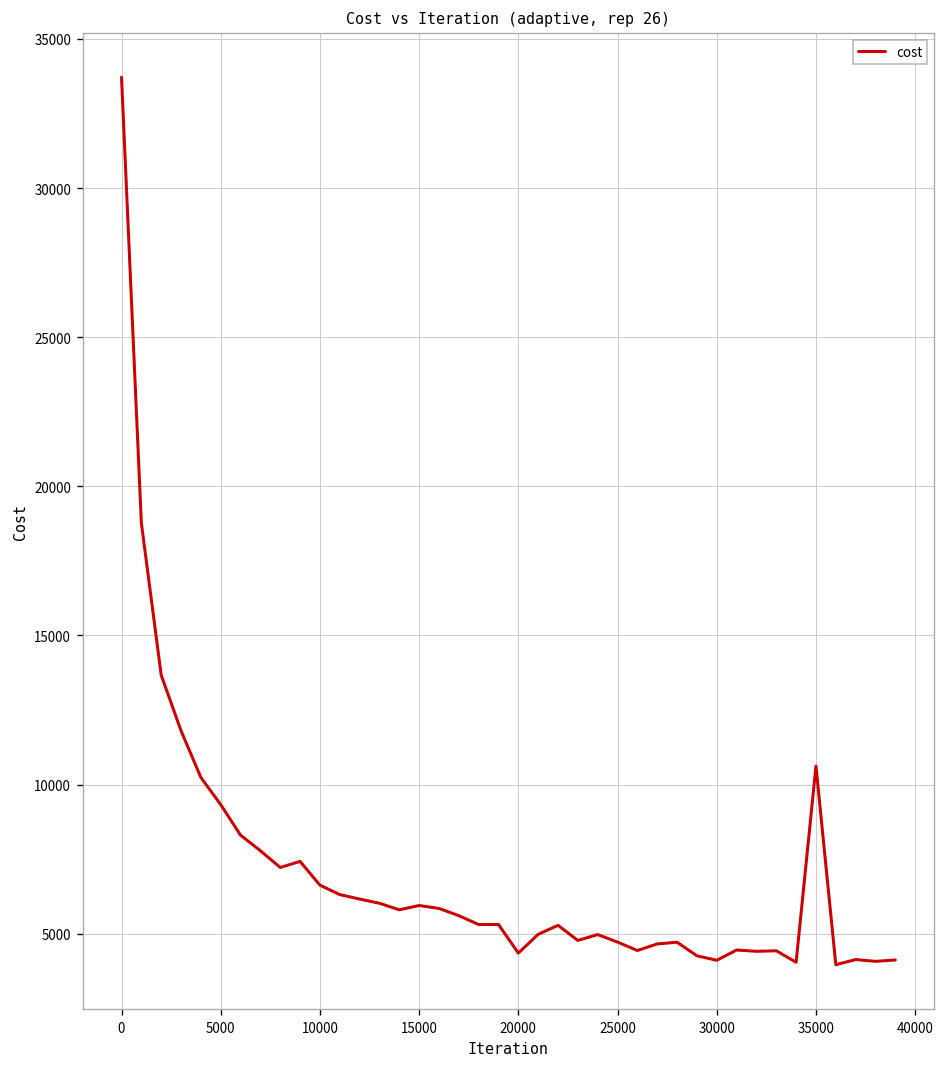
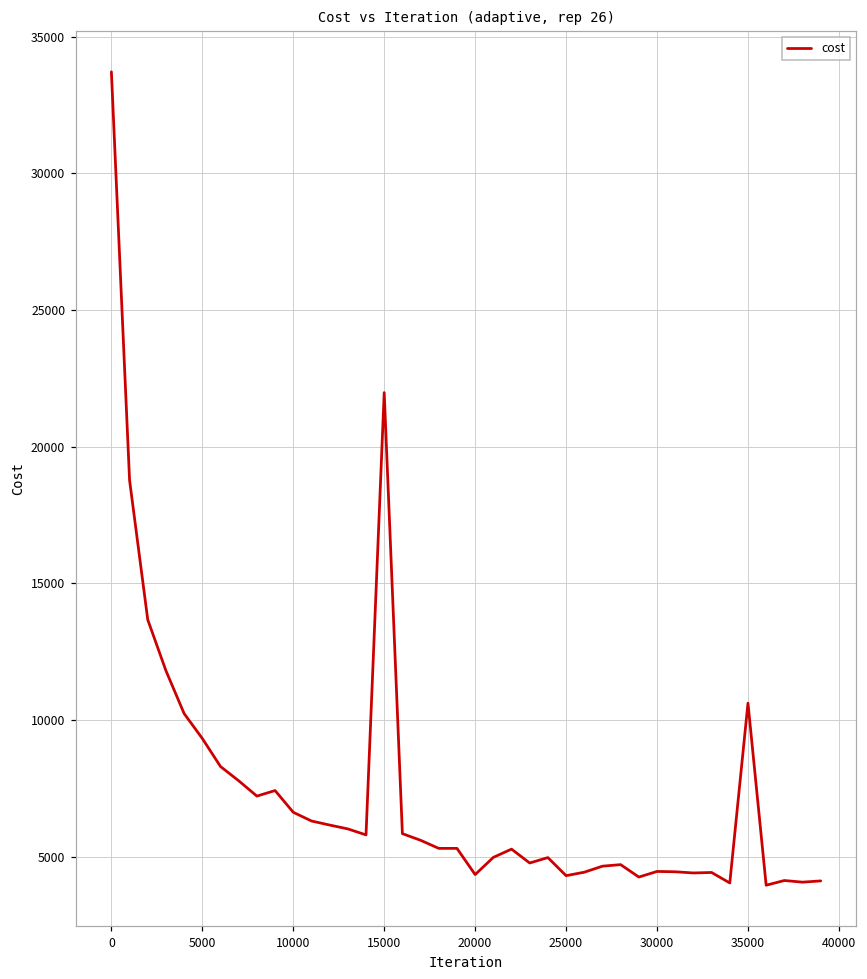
  {
    "0": 33700,
    "5000": 9300,
    "10000": 6600,
-   "15000": 5900,
+   "15000": 22000,
    "20000": 4300,
-   "25000": 4700,
-   "30000": 4100,
+   "25000": 4300,
+   "30000": 4500,
    "35000": 10600
  }
